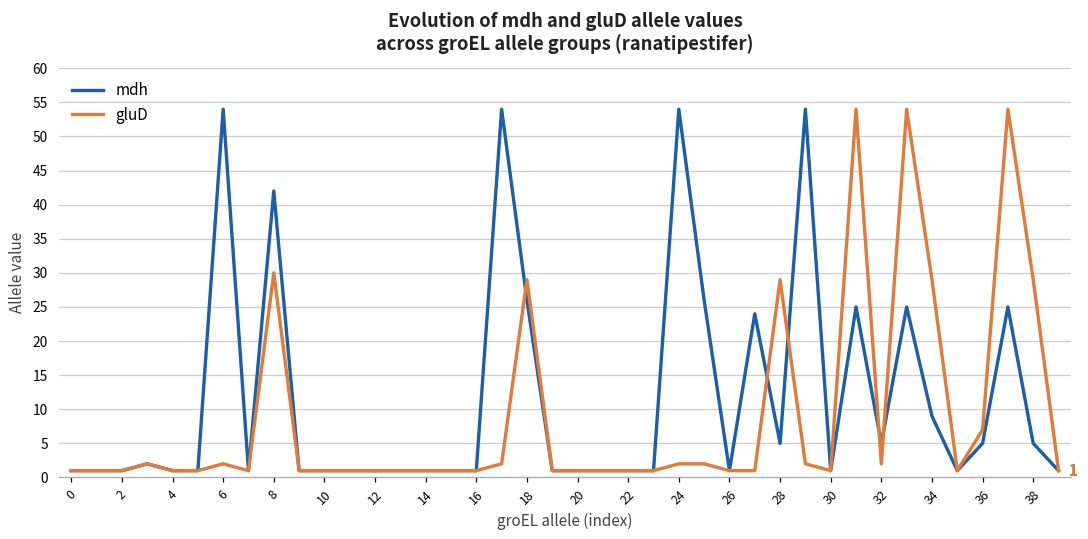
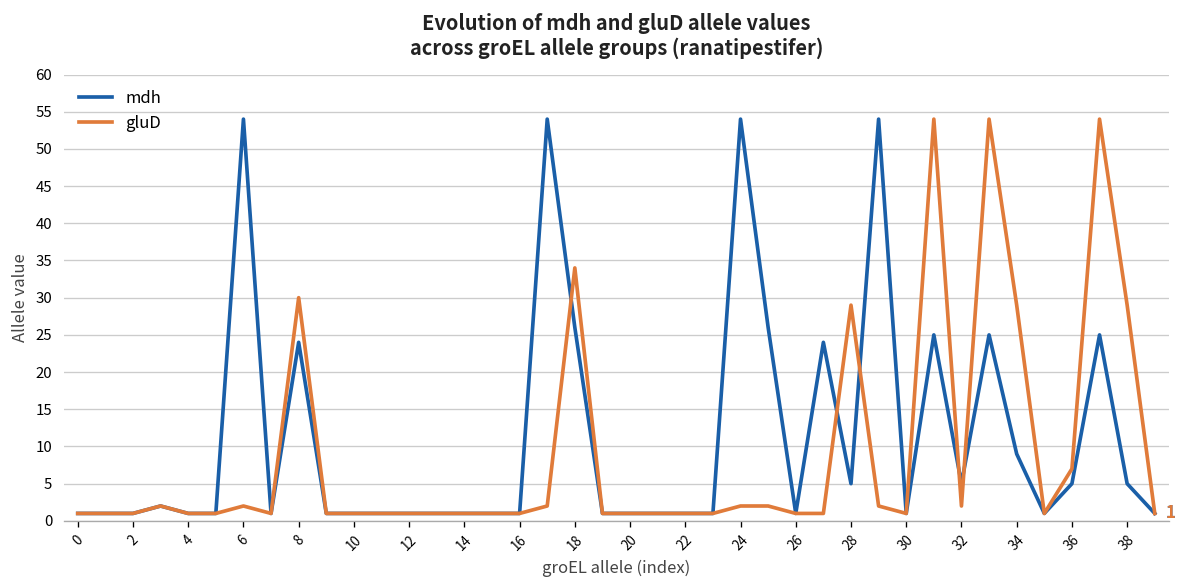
  {
    "mdh": {
      "6": 54,
-     "8": 42,
+     "8": 24,
      "18": 26,
      "24": 54,
      "28": 5,
      "32": 5,
      "34": 9,
      "36": 5,
      "38": 5
    },
    "gluD": {
      "6": 2,
      "8": 30,
-     "18": 29,
+     "18": 34,
      "24": 2,
      "28": 29,
      "32": 2,
      "34": 29,
      "36": 7,
      "38": 29
    }
  }
